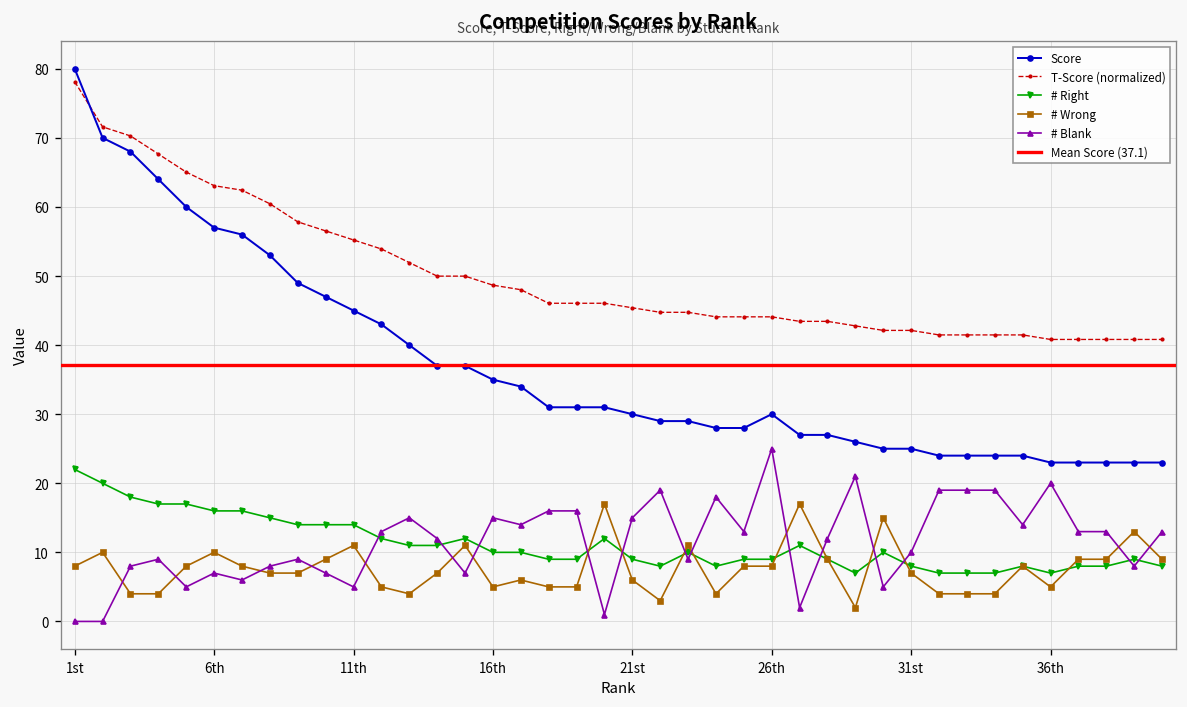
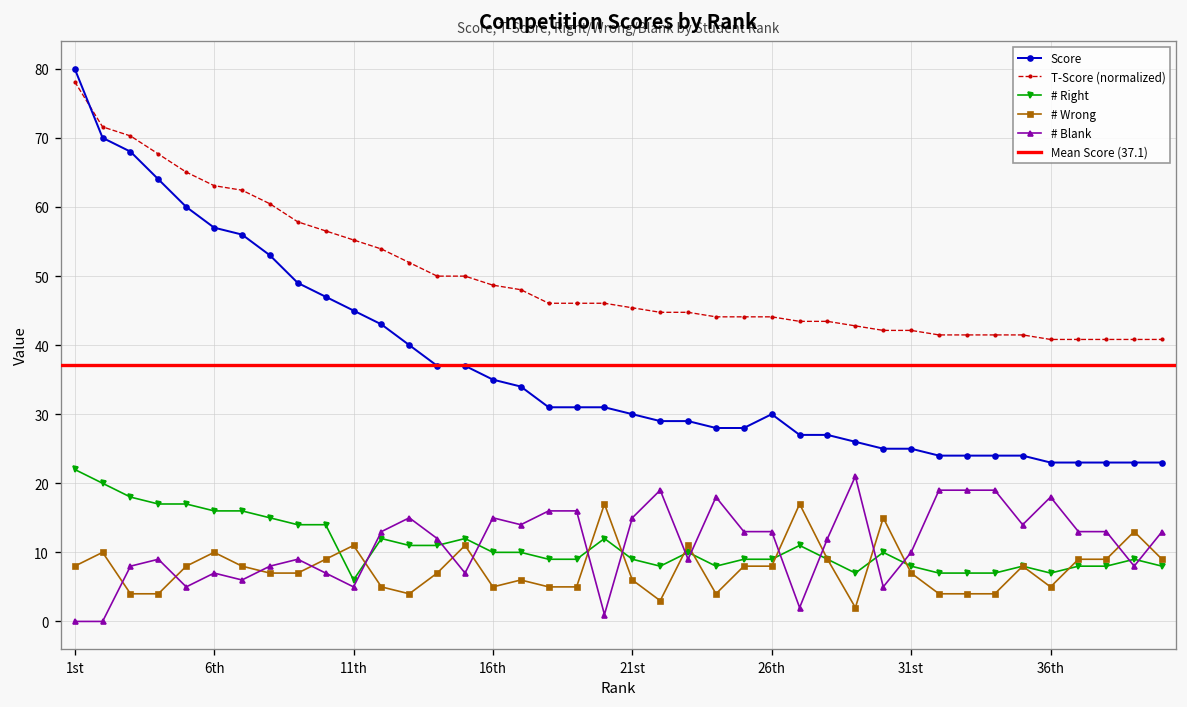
  {
    "Score": {
      "1st": 80,
      "6th": 57,
      "11th": 45,
      "16th": 35,
      "21st": 30,
      "26th": 30,
      "31st": 25,
      "36th": 23
    },
    "T-Score (normalized)": {
      "1st": 78,
      "6th": 63,
      "11th": 55,
      "16th": 49,
      "21st": 45,
      "26th": 44,
      "31st": 42,
      "36th": 41
    },
    "# Right": {
      "1st": 22,
      "6th": 16,
-     "11th": 14,
+     "11th": 6,
      "16th": 10,
      "21st": 9,
      "26th": 9,
      "31st": 8,
      "36th": 7
    },
    "# Wrong": {
      "1st": 8,
      "6th": 10,
      "11th": 11,
      "16th": 5,
      "21st": 6,
      "26th": 8,
      "31st": 7,
      "36th": 5
    },
    "# Blank": {
      "1st": 0,
      "6th": 7,
      "11th": 5,
      "16th": 15,
      "21st": 15,
-     "26th": 25,
+     "26th": 13,
      "31st": 10,
-     "36th": 20
+     "36th": 18
    }
  }
